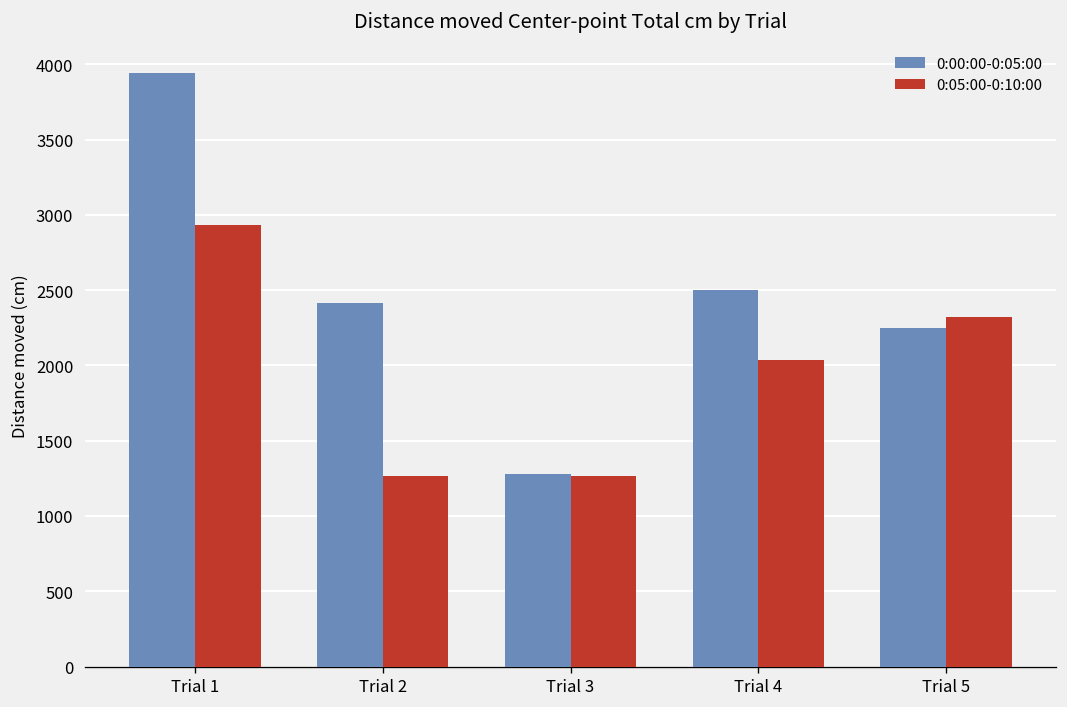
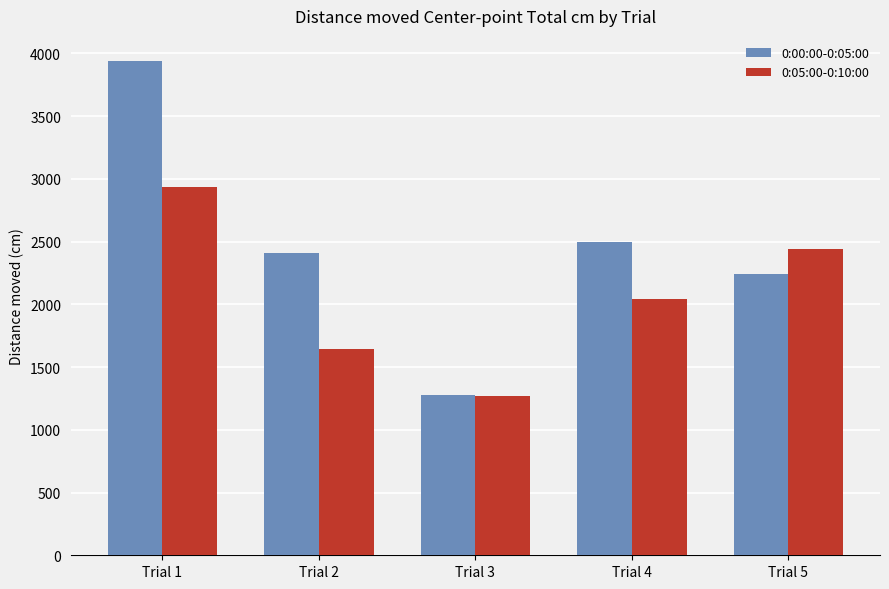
  {
    "0:00:00-0:05:00": {
      "Trial 1": 3940,
      "Trial 2": 2410,
      "Trial 3": 1280,
      "Trial 4": 2500,
      "Trial 5": 2250
    },
    "0:05:00-0:10:00": {
      "Trial 1": 2930,
-     "Trial 2": 1270,
+     "Trial 2": 1640,
      "Trial 3": 1270,
      "Trial 4": 2040,
-     "Trial 5": 2330
+     "Trial 5": 2440
    }
  }
